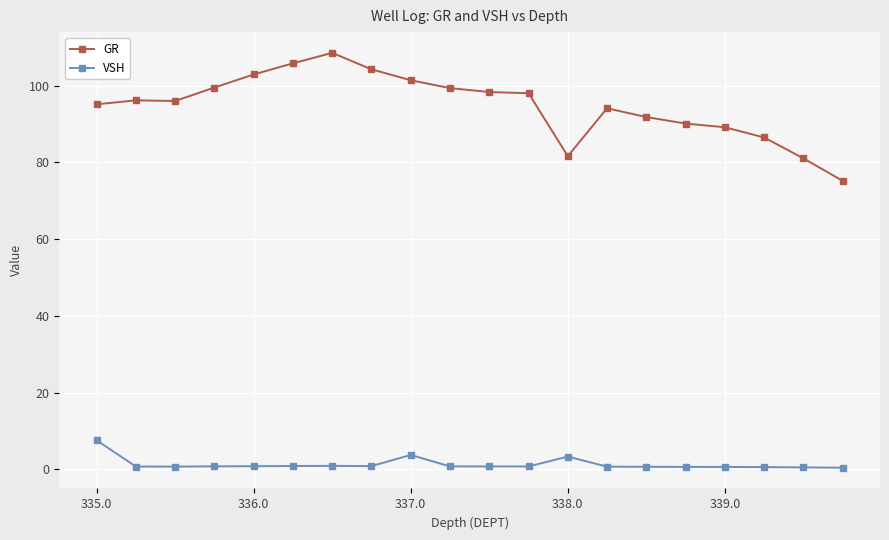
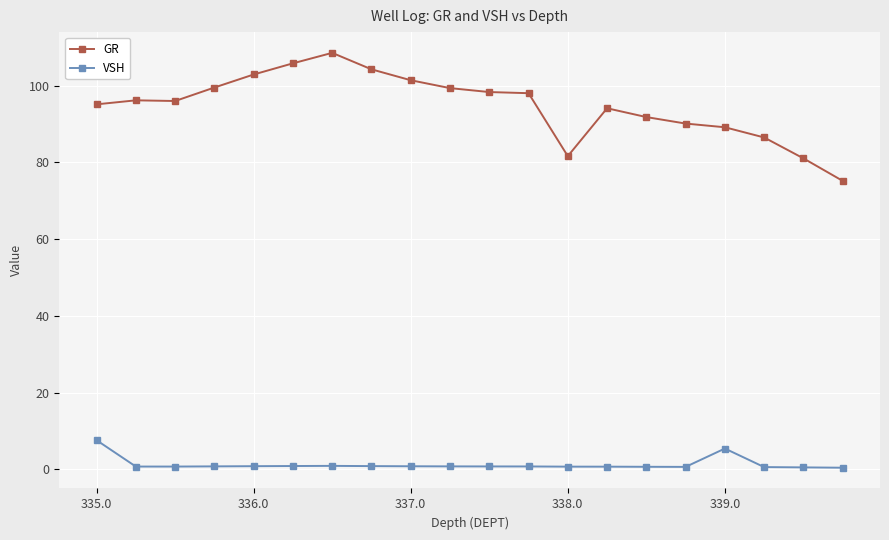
  {
    "GR": {
      "335.0": 95,
      "336.0": 103,
      "337.0": 101,
      "338.0": 82,
      "339.0": 89
    },
    "VSH": {
      "335.0": 8,
      "336.0": 1,
-     "337.0": 4,
-     "338.0": 3,
-     "339.0": 1
+     "337.0": 1,
+     "338.0": 1,
+     "339.0": 5
    }
  }
